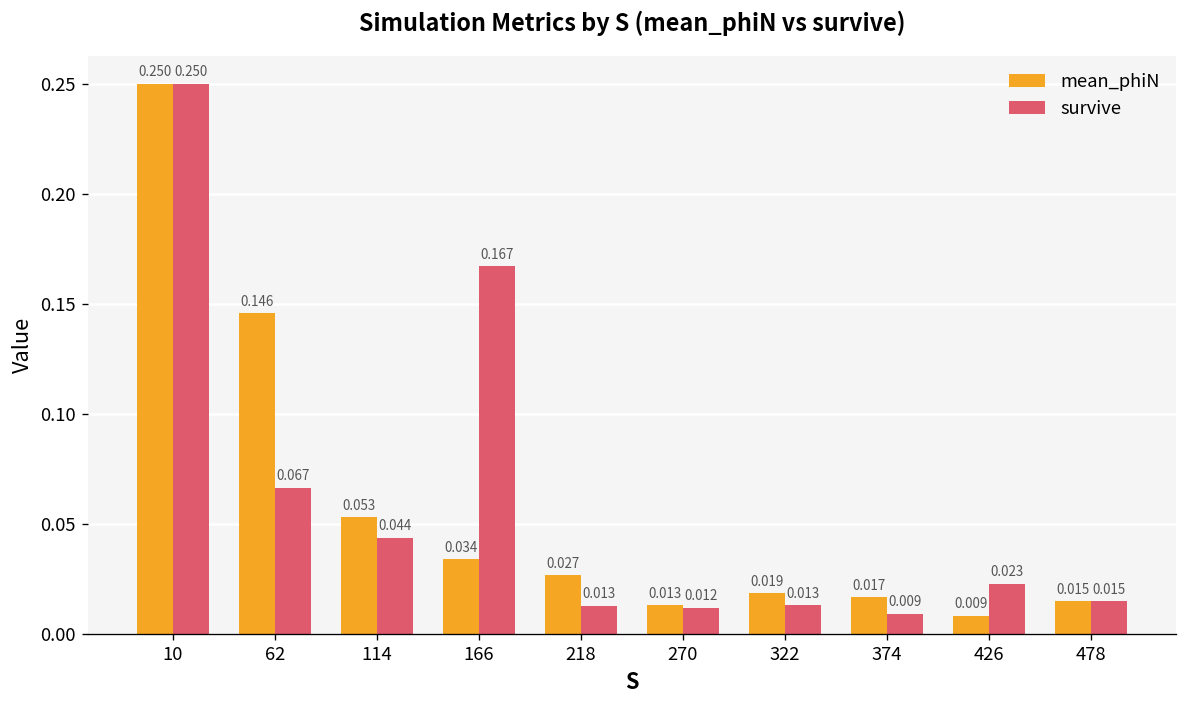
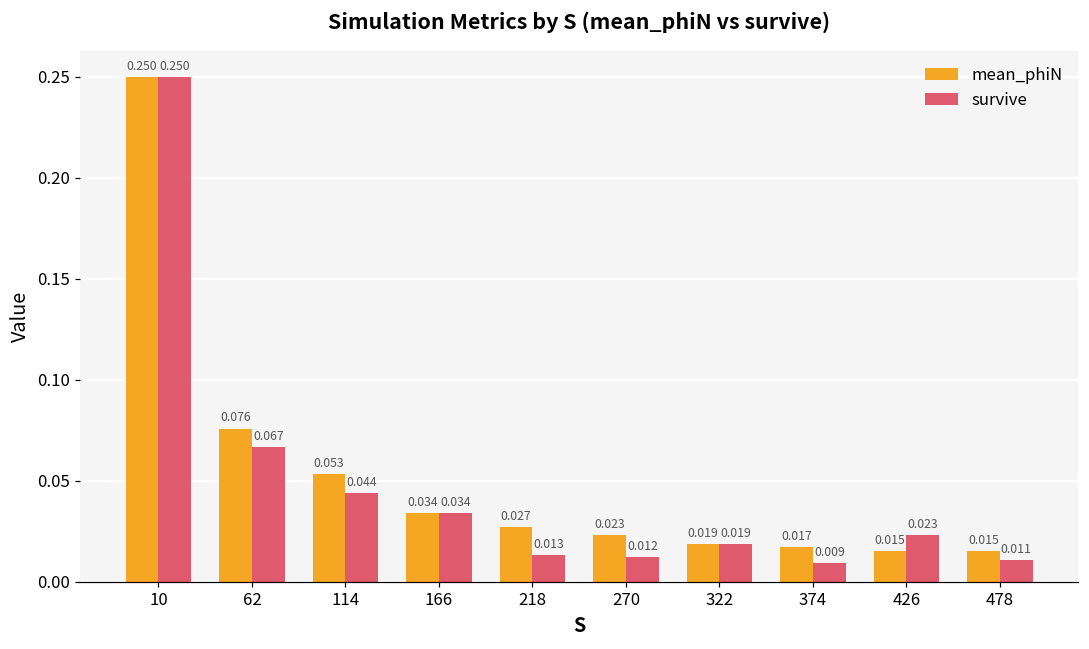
  {
    "mean_phiN": {
      "10": 0.250,
-     "62": 0.146,
+     "62": 0.076,
      "114": 0.053,
      "166": 0.034,
      "218": 0.027,
-     "270": 0.013,
+     "270": 0.023,
      "322": 0.019,
      "374": 0.017,
-     "426": 0.009,
+     "426": 0.015,
      "478": 0.015
    },
    "survive": {
      "10": 0.250,
      "62": 0.067,
      "114": 0.044,
-     "166": 0.167,
+     "166": 0.034,
      "218": 0.013,
      "270": 0.012,
-     "322": 0.013,
+     "322": 0.019,
      "374": 0.009,
      "426": 0.023,
-     "478": 0.015
+     "478": 0.011
    }
  }
